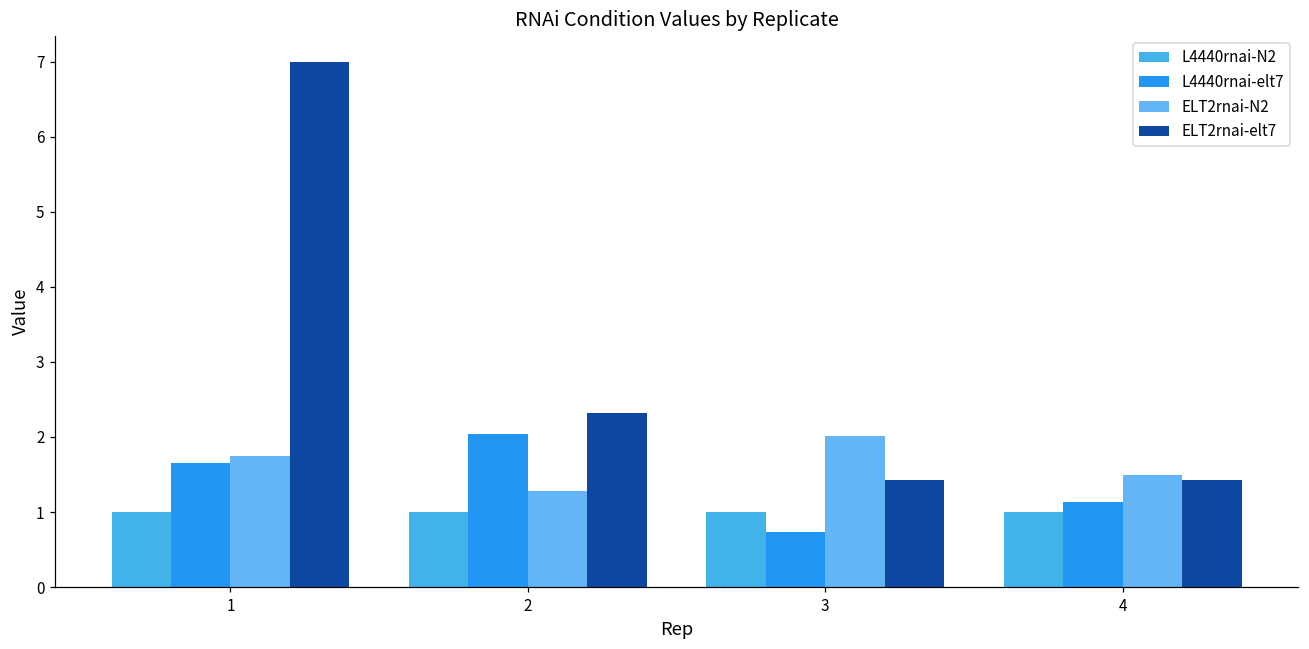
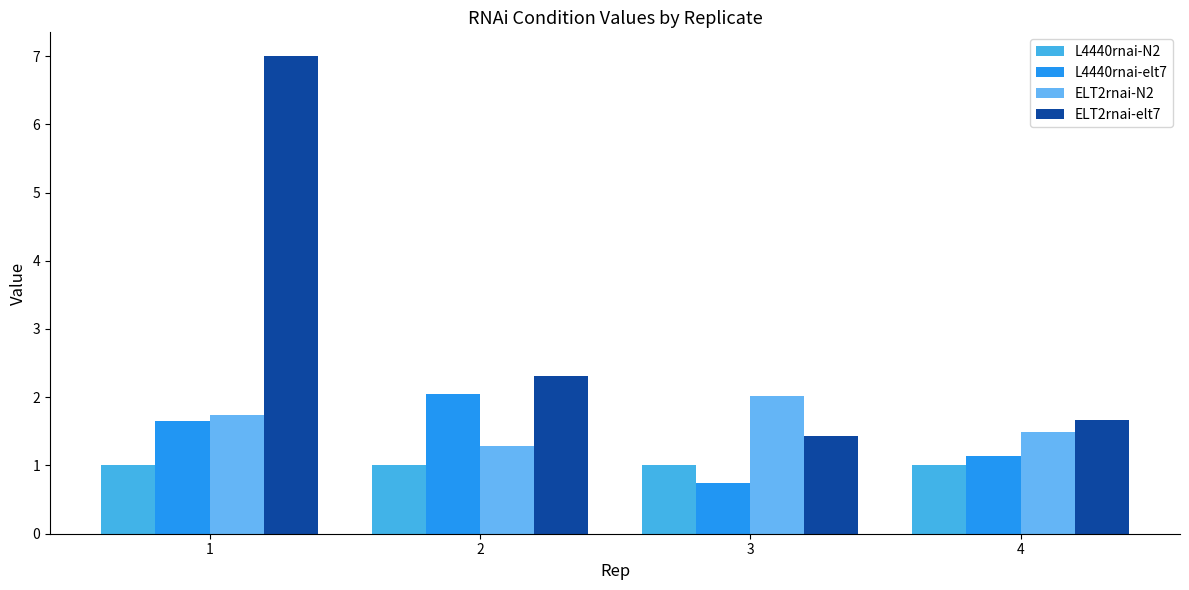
  {
    "ELT2rnai-elt7": {
      "1": 7.0,
      "2": 2.3,
      "3": 1.4,
-     "4": 1.4
+     "4": 1.7
    }
  }
